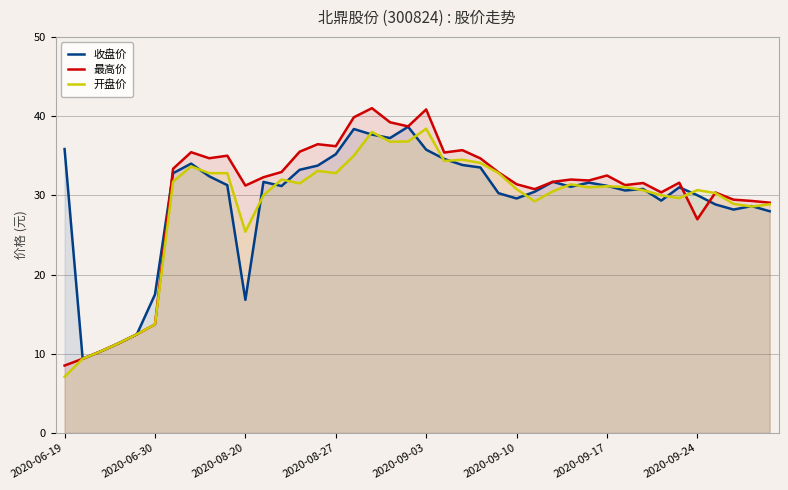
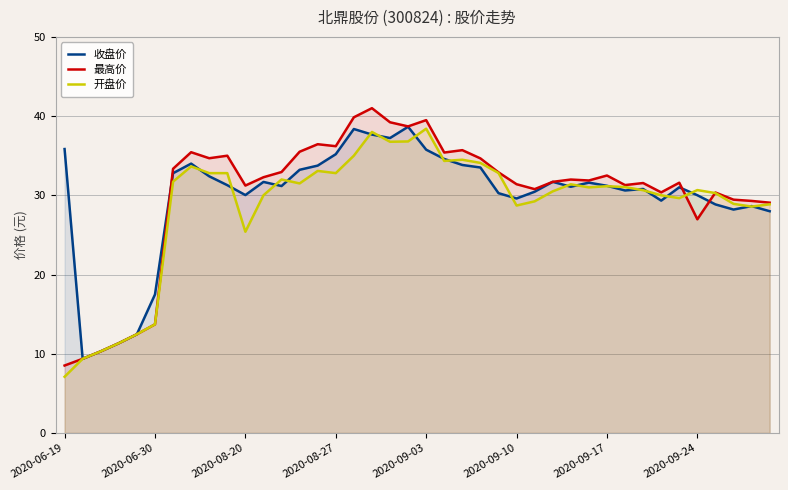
  {
    "收盘价": {
      "2020-06-19": 36,
      "2020-06-30": 17,
-     "2020-08-20": 17,
+     "2020-08-20": 30,
      "2020-08-27": 35,
      "2020-09-03": 36,
      "2020-09-10": 30,
      "2020-09-24": 30
    },
    "最高价": {
      "2020-06-19": 9,
      "2020-08-20": 31,
      "2020-08-27": 36,
-     "2020-09-03": 41,
+     "2020-09-03": 39,
      "2020-09-10": 31,
      "2020-09-17": 33,
      "2020-09-24": 27
    },
    "开盘价": {
      "2020-06-19": 7,
      "2020-08-20": 25,
      "2020-08-27": 33,
      "2020-09-03": 38,
-     "2020-09-10": 31,
+     "2020-09-10": 29,
      "2020-09-24": 31
    }
  }
